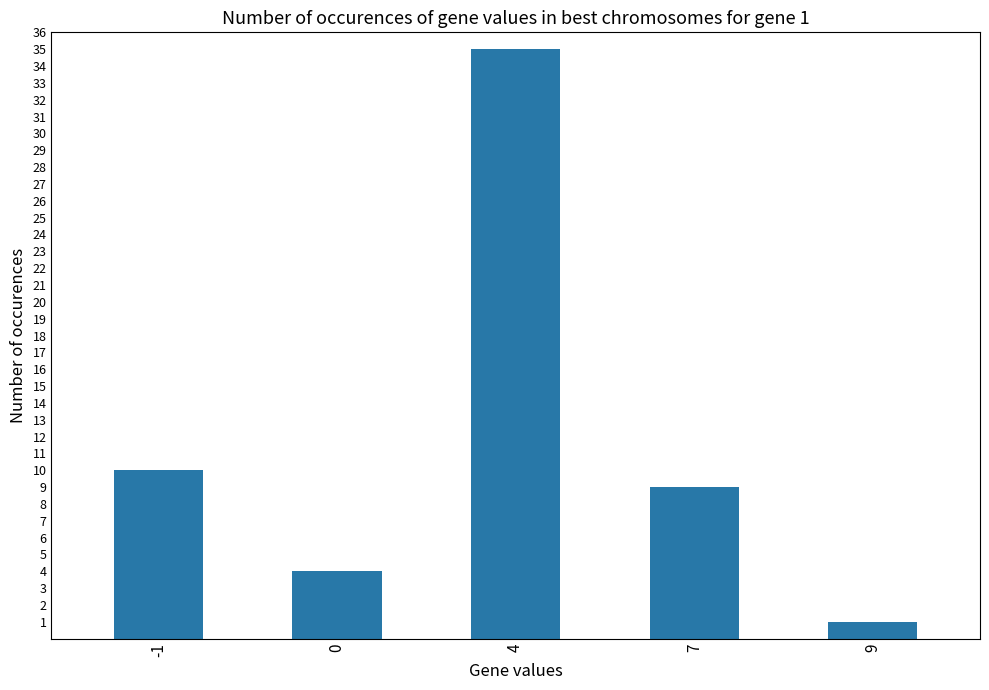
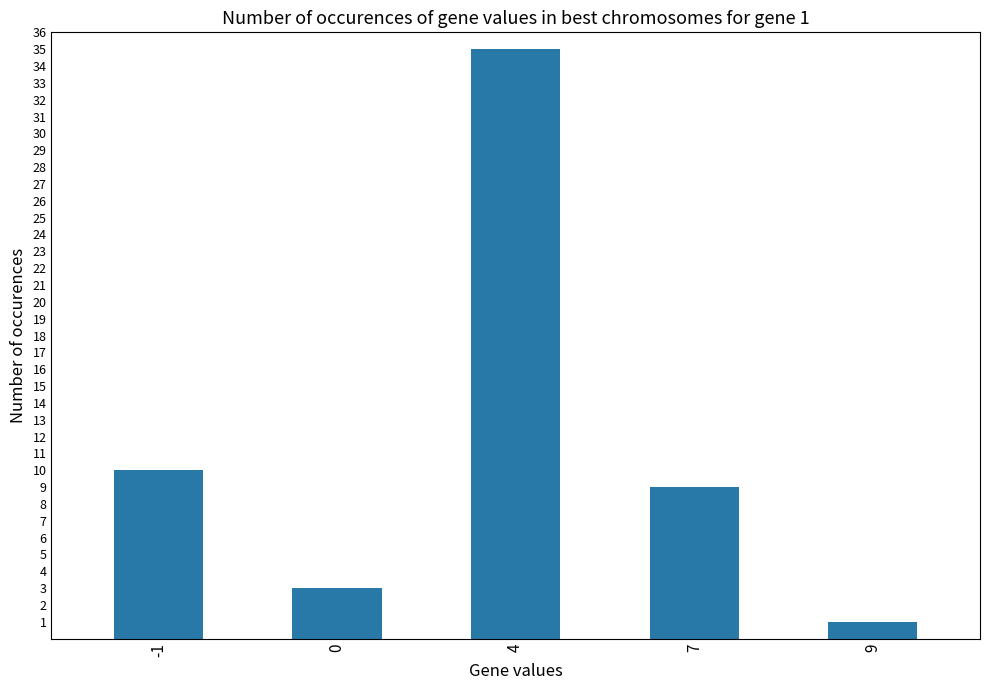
  {
    "-1": 10,
-   "0": 4,
+   "0": 3,
    "4": 35,
    "7": 9,
    "9": 1
  }
